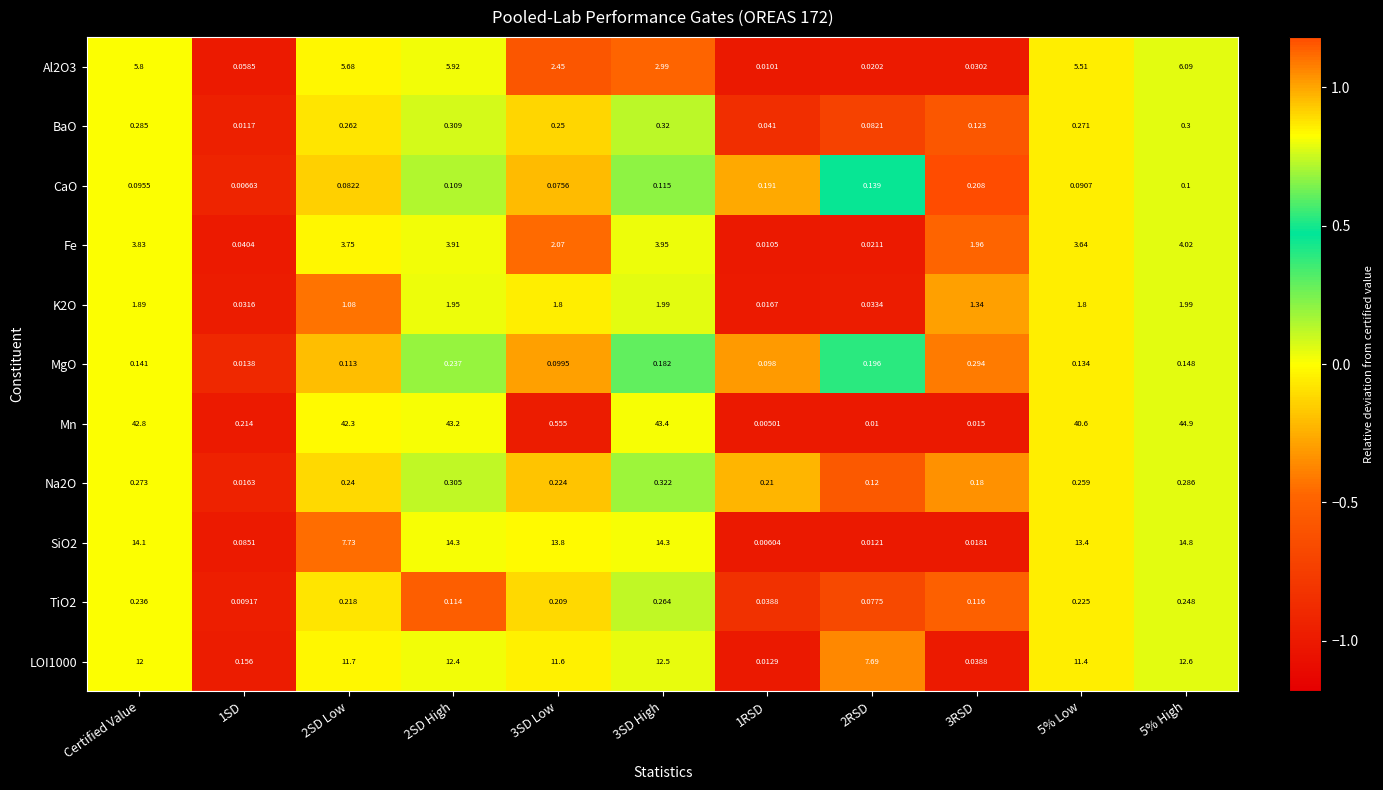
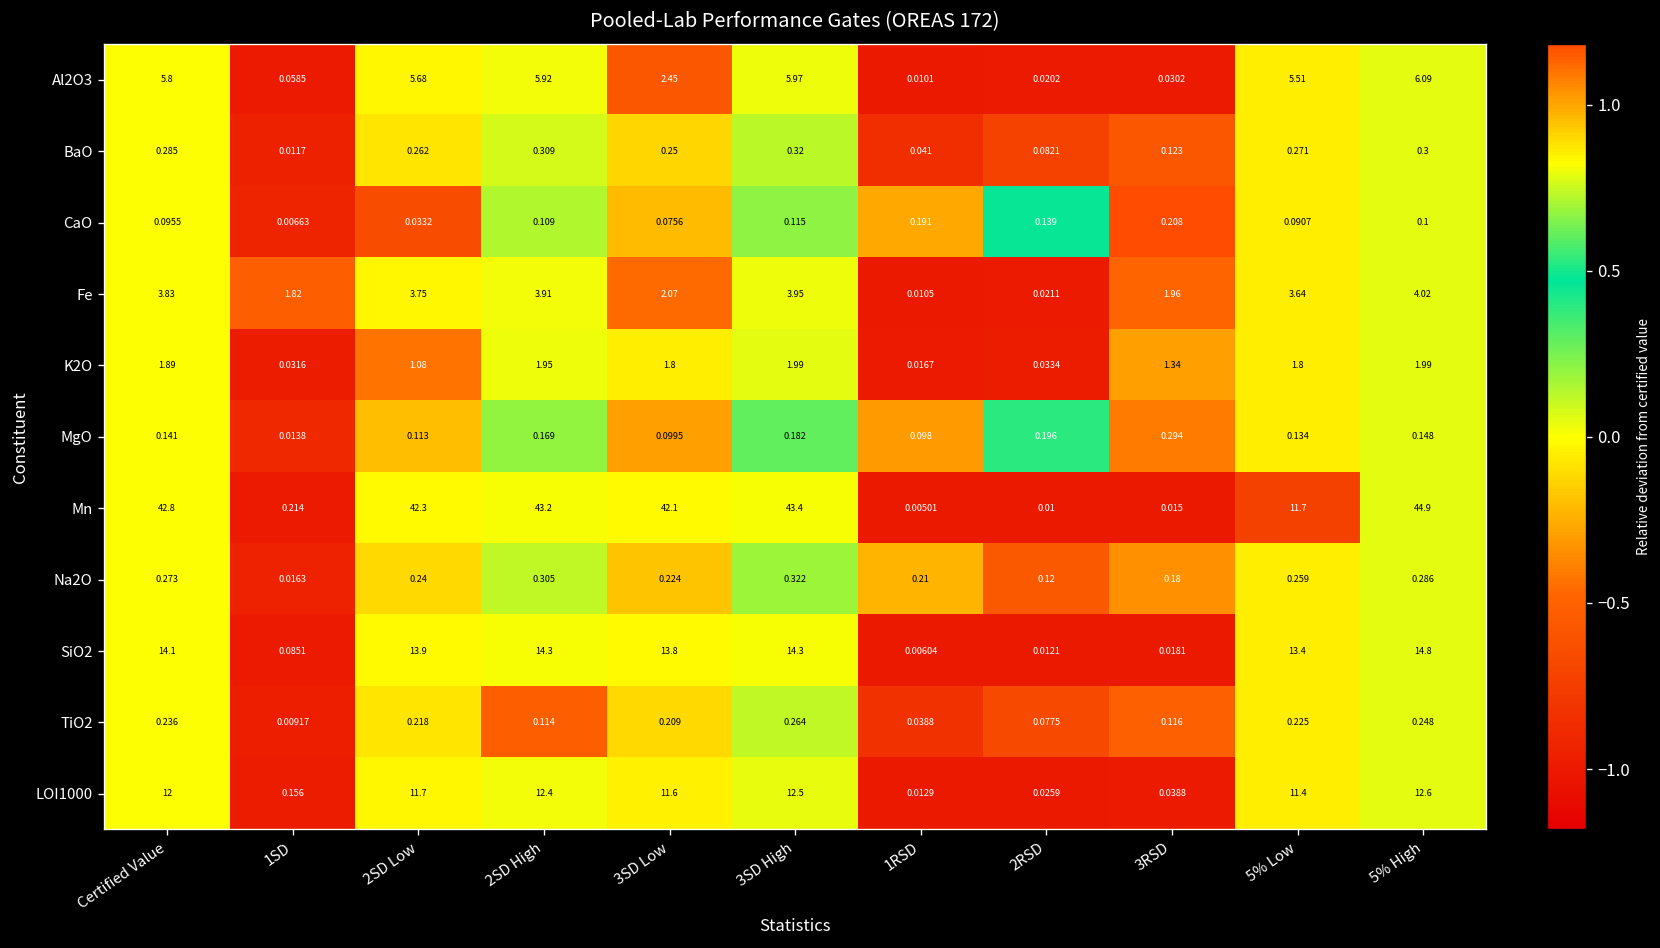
  {
    "Al2O3": {
      "Certified Value": 5.8,
      "1SD": 0.0585,
      "2SD Low": 5.68,
      "2SD High": 5.92,
      "3SD Low": 2.45,
-     "3SD High": 2.99,
+     "3SD High": 5.97,
      "1RSD": 0.0101,
      "2RSD": 0.0202,
      "3RSD": 0.0302,
      "5% Low": 5.51,
      "5% High": 6.09
    },
    "BaO": {
      "Certified Value": 0.285,
      "1SD": 0.0117,
      "2SD Low": 0.262,
      "2SD High": 0.309,
      "3SD Low": 0.25,
      "3SD High": 0.32,
      "1RSD": 0.041,
      "2RSD": 0.0821,
      "3RSD": 0.123,
      "5% Low": 0.271,
      "5% High": 0.3
    },
    "CaO": {
      "Certified Value": 0.0955,
      "1SD": 0.00663,
-     "2SD Low": 0.0822,
+     "2SD Low": 0.0332,
      "2SD High": 0.109,
      "3SD Low": 0.0756,
      "3SD High": 0.115,
      "1RSD": 0.191,
      "2RSD": 0.139,
      "3RSD": 0.208,
      "5% Low": 0.0907,
      "5% High": 0.1
    },
    "Fe": {
      "Certified Value": 3.83,
-     "1SD": 0.0404,
+     "1SD": 1.82,
      "2SD Low": 3.75,
      "2SD High": 3.91,
      "3SD Low": 2.07,
      "3SD High": 3.95,
      "1RSD": 0.0105,
      "2RSD": 0.0211,
      "3RSD": 1.96,
      "5% Low": 3.64,
      "5% High": 4.02
    },
    "K2O": {
      "Certified Value": 1.89,
      "1SD": 0.0316,
      "2SD Low": 1.08,
      "2SD High": 1.95,
      "3SD Low": 1.8,
      "3SD High": 1.99,
      "1RSD": 0.0167,
      "2RSD": 0.0334,
      "3RSD": 1.34,
      "5% Low": 1.8,
      "5% High": 1.99
    },
    "MgO": {
      "Certified Value": 0.141,
      "1SD": 0.0138,
      "2SD Low": 0.113,
-     "2SD High": 0.237,
+     "2SD High": 0.169,
      "3SD Low": 0.0995,
      "3SD High": 0.182,
      "1RSD": 0.098,
      "2RSD": 0.196,
      "3RSD": 0.294,
      "5% Low": 0.134,
      "5% High": 0.148
    },
    "Mn": {
      "Certified Value": 42.8,
      "1SD": 0.214,
      "2SD Low": 42.3,
      "2SD High": 43.2,
-     "3SD Low": 0.555,
+     "3SD Low": 42.1,
      "3SD High": 43.4,
      "1RSD": 0.00501,
      "2RSD": 0.01,
      "3RSD": 0.015,
-     "5% Low": 40.6,
+     "5% Low": 11.7,
      "5% High": 44.9
    },
    "Na2O": {
      "Certified Value": 0.273,
      "1SD": 0.0163,
      "2SD Low": 0.24,
      "2SD High": 0.305,
      "3SD Low": 0.224,
      "3SD High": 0.322,
      "1RSD": 0.21,
      "2RSD": 0.12,
      "3RSD": 0.18,
      "5% Low": 0.259,
      "5% High": 0.286
    },
    "SiO2": {
      "Certified Value": 14.1,
      "1SD": 0.0851,
-     "2SD Low": 7.73,
+     "2SD Low": 13.9,
      "2SD High": 14.3,
      "3SD Low": 13.8,
      "3SD High": 14.3,
      "1RSD": 0.00604,
      "2RSD": 0.0121,
      "3RSD": 0.0181,
      "5% Low": 13.4,
      "5% High": 14.8
    },
    "TiO2": {
      "Certified Value": 0.236,
      "1SD": 0.00917,
      "2SD Low": 0.218,
      "2SD High": 0.114,
      "3SD Low": 0.209,
      "3SD High": 0.264,
      "1RSD": 0.0388,
      "2RSD": 0.0775,
      "3RSD": 0.116,
      "5% Low": 0.225,
      "5% High": 0.248
    },
    "LOI1000": {
      "Certified Value": 12,
      "1SD": 0.156,
      "2SD Low": 11.7,
      "2SD High": 12.4,
      "3SD Low": 11.6,
      "3SD High": 12.5,
      "1RSD": 0.0129,
-     "2RSD": 7.69,
+     "2RSD": 0.0259,
      "3RSD": 0.0388,
      "5% Low": 11.4,
      "5% High": 12.6
    }
  }
